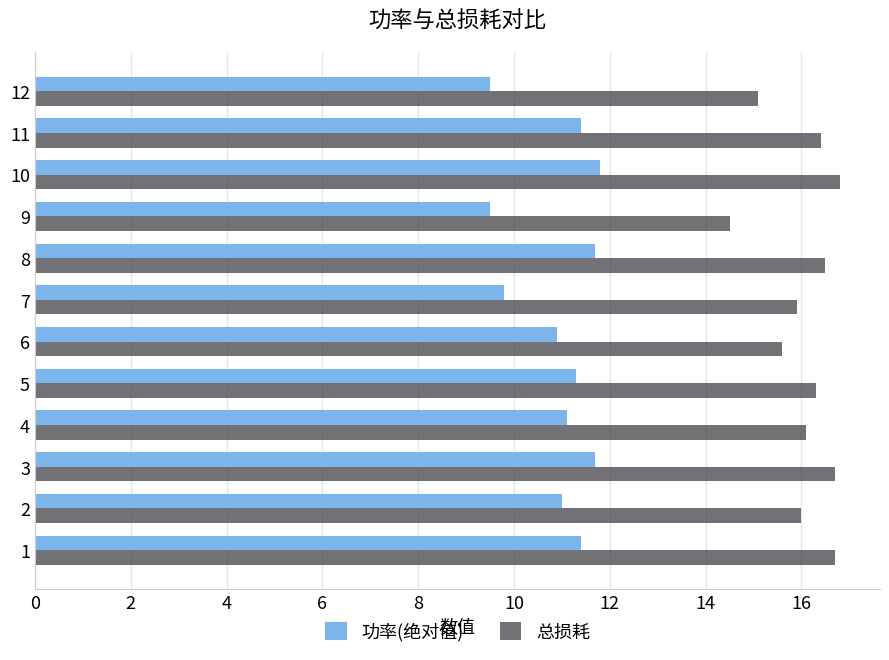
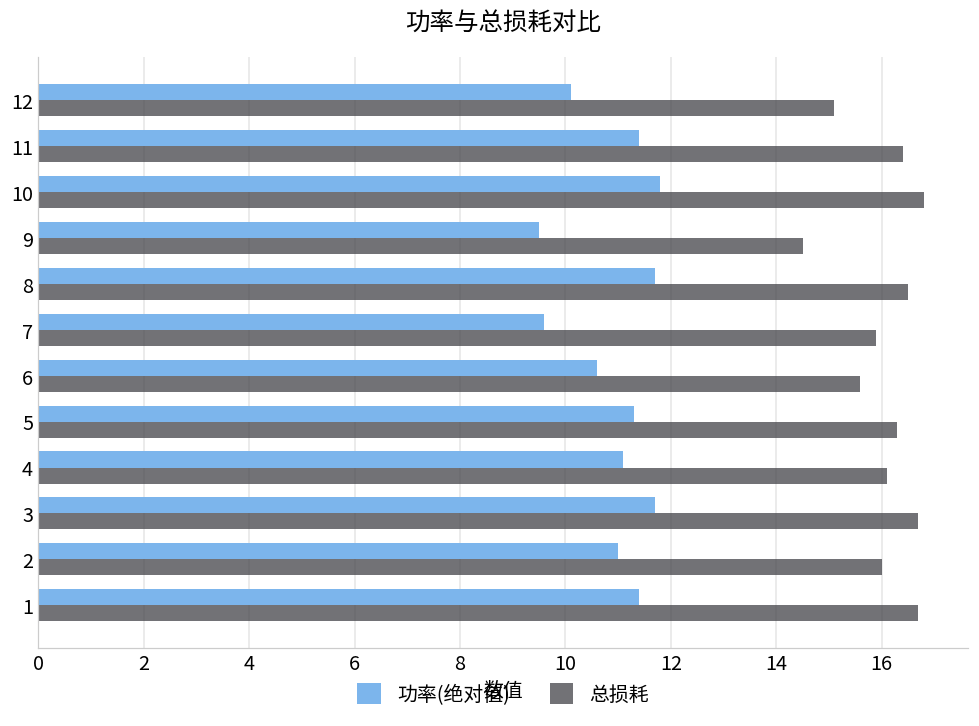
  {
    "功率(绝对值)": {
-     "12": 9.5,
+     "12": 10.1,
      "11": 11.4,
      "10": 11.8,
      "9": 9.5,
      "8": 11.7,
-     "7": 9.8,
-     "6": 10.9,
+     "7": 9.6,
+     "6": 10.6,
      "5": 11.3,
      "4": 11.1,
      "3": 11.7,
      "2": 11.0,
      "1": 11.4
    },
    "总损耗": {
      "12": 15.1,
      "11": 16.4,
      "10": 16.8,
      "9": 14.5,
      "8": 16.5,
      "7": 15.9,
      "6": 15.6,
      "5": 16.3,
      "4": 16.1,
      "3": 16.7,
      "2": 16.0,
      "1": 16.7
    }
  }
